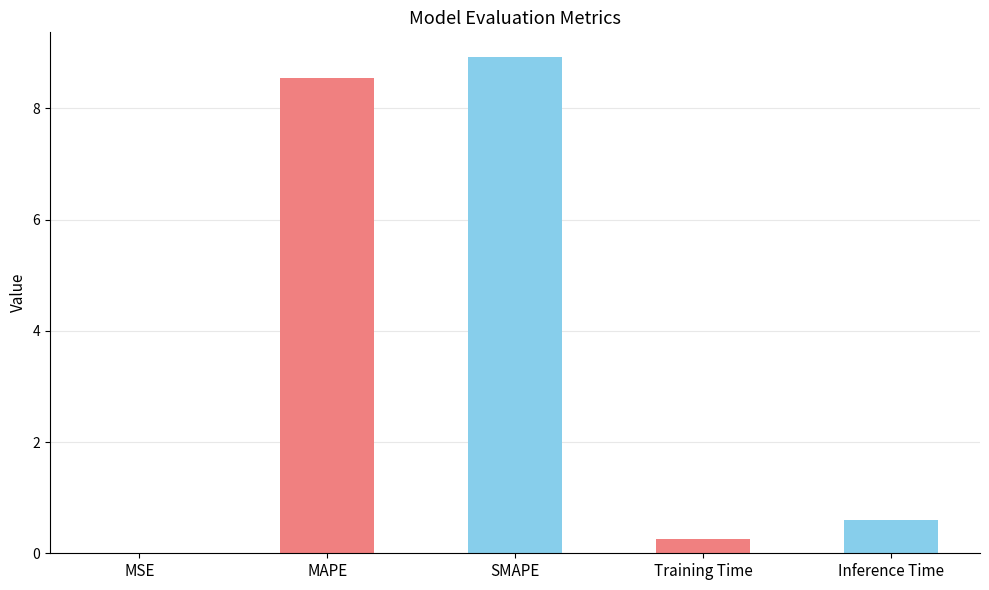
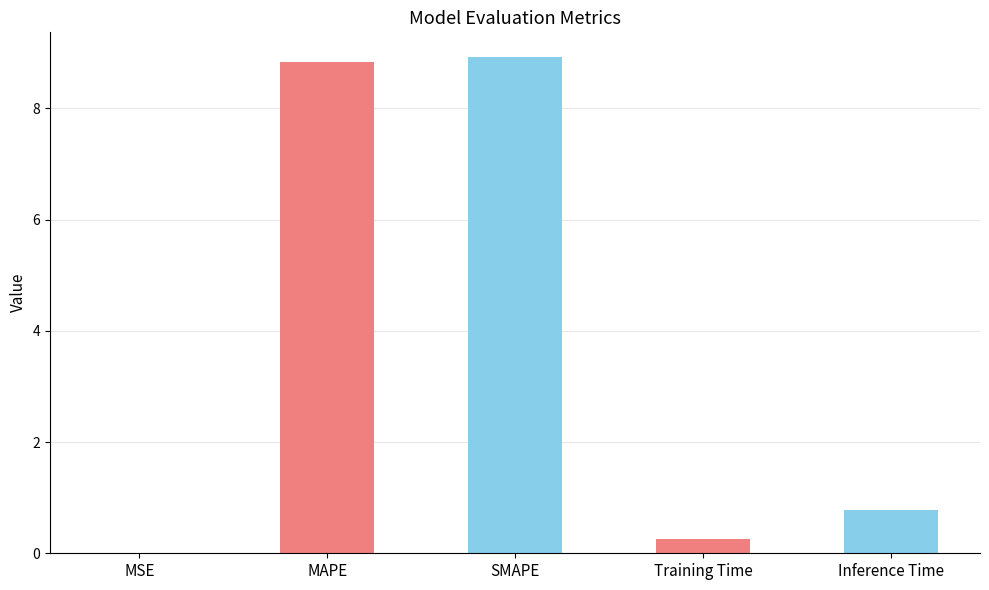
  {
-   "MAPE": 8.5,
+   "MAPE": 8.8,
    "SMAPE": 8.9,
    "Training Time": 0.3,
-   "Inference Time": 0.6
+   "Inference Time": 0.8
  }
